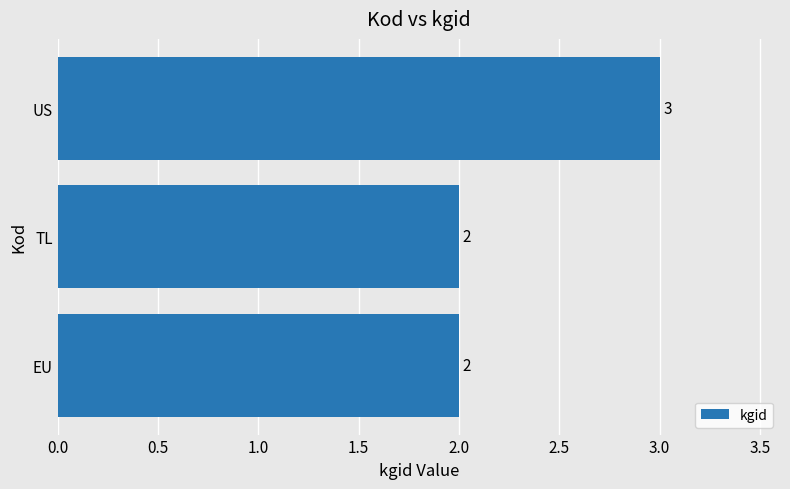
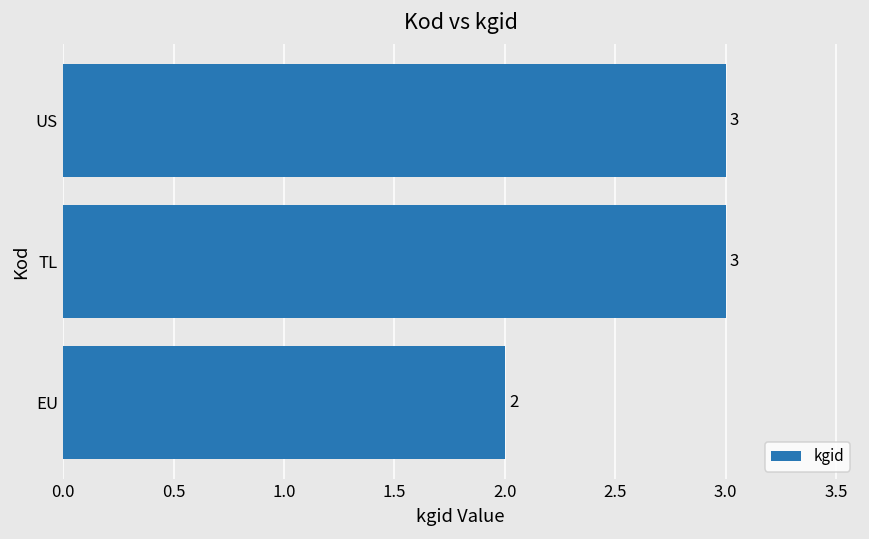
  {
    "US": 3,
-   "TL": 2,
+   "TL": 3,
    "EU": 2
  }
